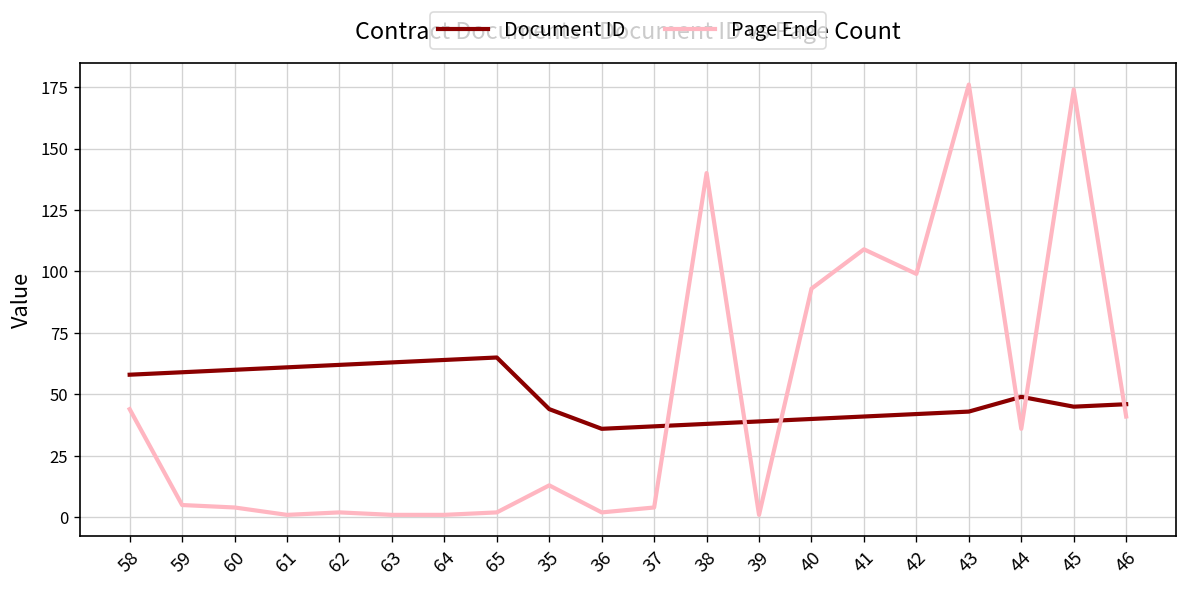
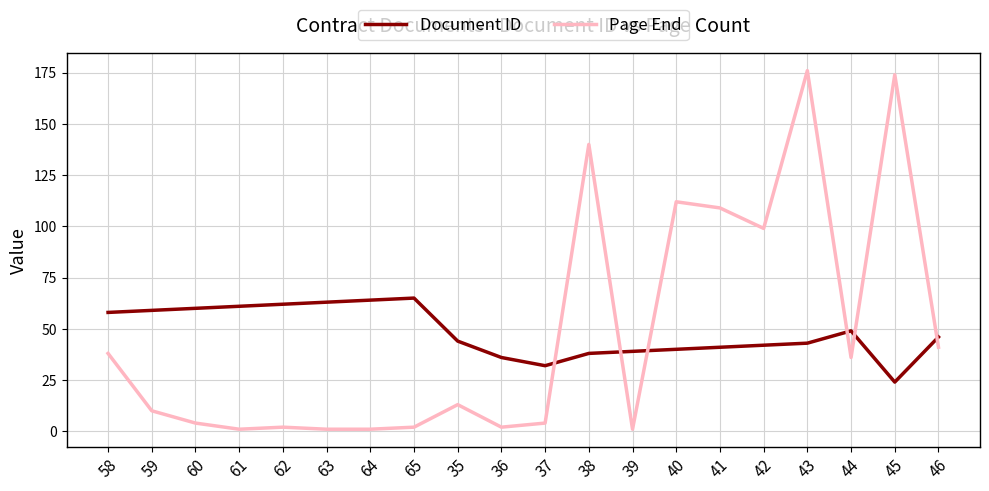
  {
    "Document ID": {
      "58": 58,
      "59": 59,
      "60": 60,
      "61": 61,
      "62": 62,
      "63": 63,
      "64": 64,
      "65": 65,
      "35": 44,
      "36": 36,
-     "37": 37,
+     "37": 32,
      "38": 38,
      "39": 39,
      "40": 40,
      "41": 41,
      "42": 42,
      "43": 43,
      "44": 49,
-     "45": 45,
+     "45": 24,
      "46": 46
    },
    "Page End": {
-     "58": 44,
-     "59": 5,
+     "58": 38,
+     "59": 10,
      "60": 4,
      "61": 1,
      "62": 2,
      "63": 1,
      "64": 1,
      "65": 2,
      "35": 13,
      "36": 2,
      "37": 4,
      "38": 140,
      "39": 1,
-     "40": 93,
+     "40": 112,
      "41": 109,
      "42": 99,
      "43": 176,
      "44": 36,
      "45": 174,
      "46": 41
    }
  }
